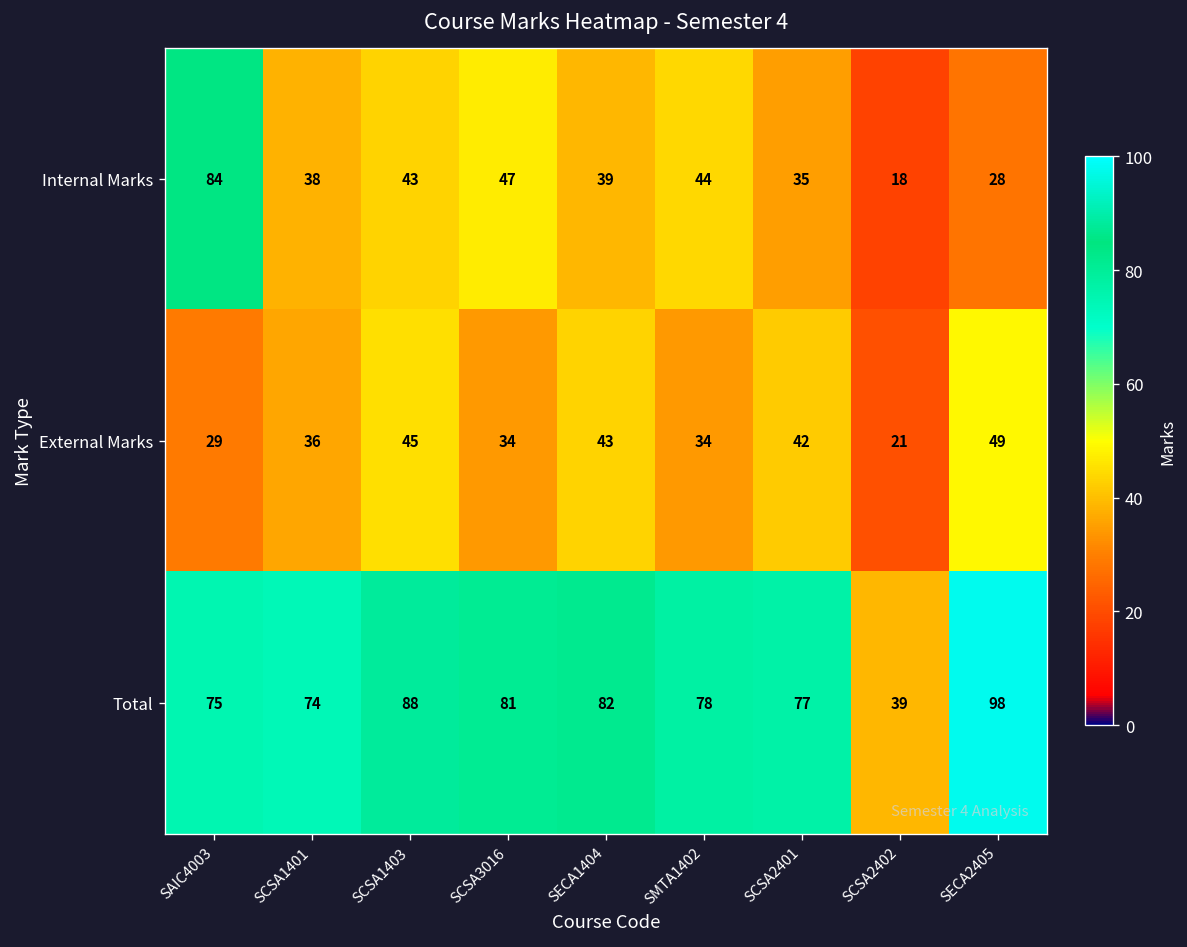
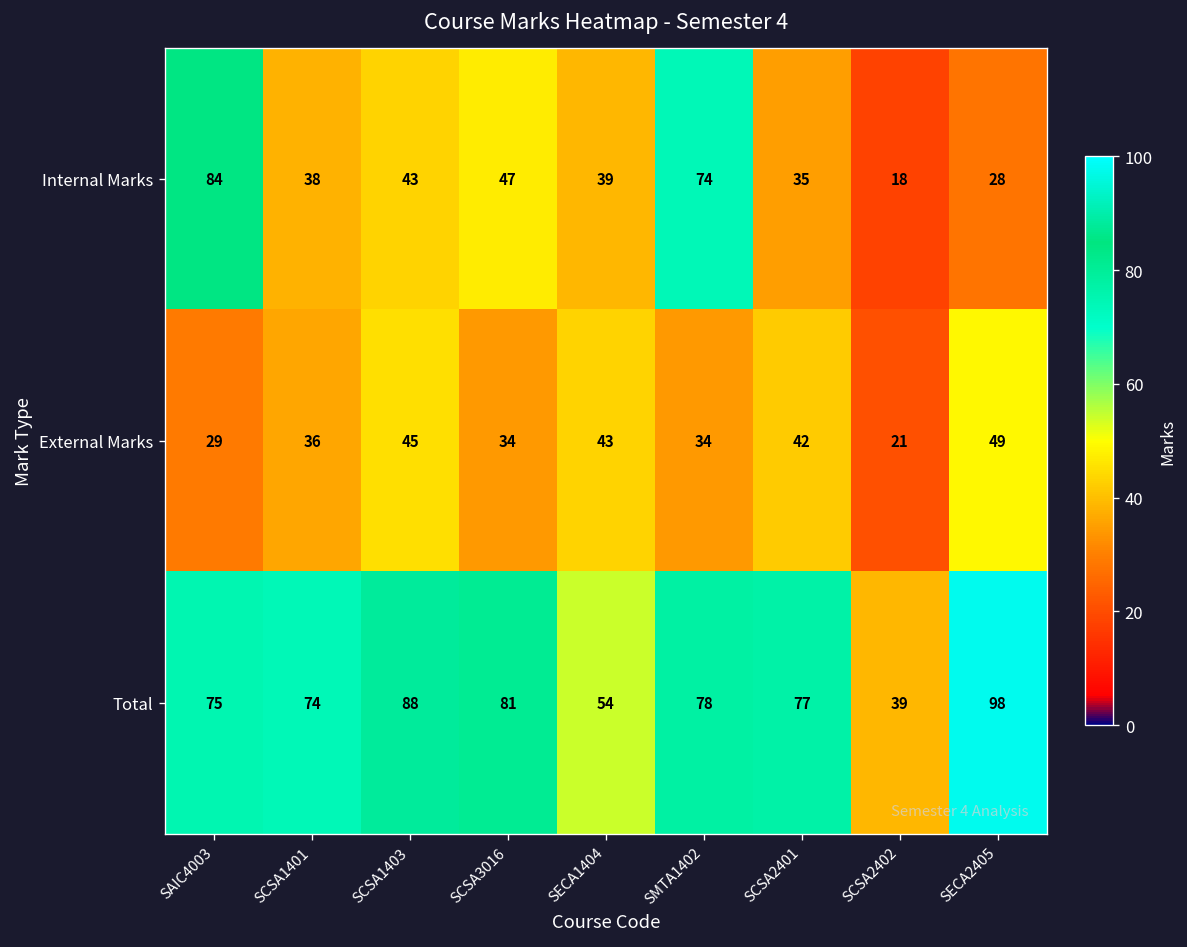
  {
    "Internal Marks": {
      "SAIC4003": 84,
      "SCSA1401": 38,
      "SCSA1403": 43,
      "SCSA3016": 47,
      "SECA1404": 39,
-     "SMTA1402": 44,
+     "SMTA1402": 74,
      "SCSA2401": 35,
      "SCSA2402": 18,
      "SECA2405": 28
    },
    "External Marks": {
      "SAIC4003": 29,
      "SCSA1401": 36,
      "SCSA1403": 45,
      "SCSA3016": 34,
      "SECA1404": 43,
      "SMTA1402": 34,
      "SCSA2401": 42,
      "SCSA2402": 21,
      "SECA2405": 49
    },
    "Total": {
      "SAIC4003": 75,
      "SCSA1401": 74,
      "SCSA1403": 88,
      "SCSA3016": 81,
-     "SECA1404": 82,
+     "SECA1404": 54,
      "SMTA1402": 78,
      "SCSA2401": 77,
      "SCSA2402": 39
    }
  }
